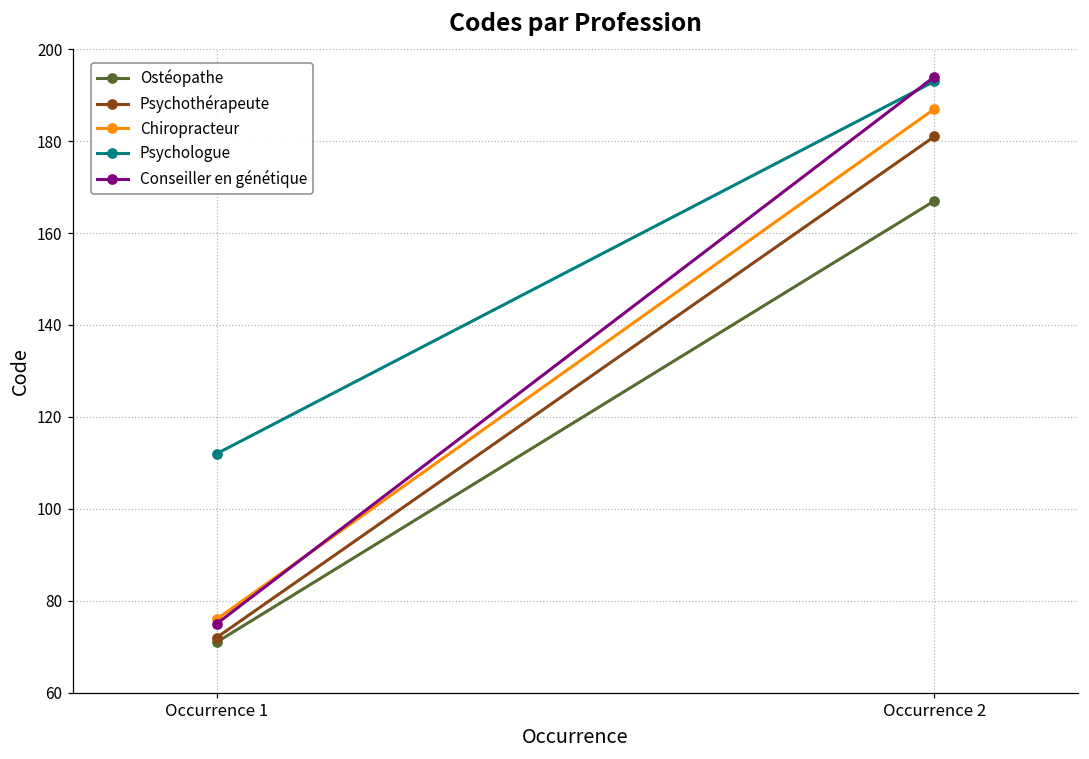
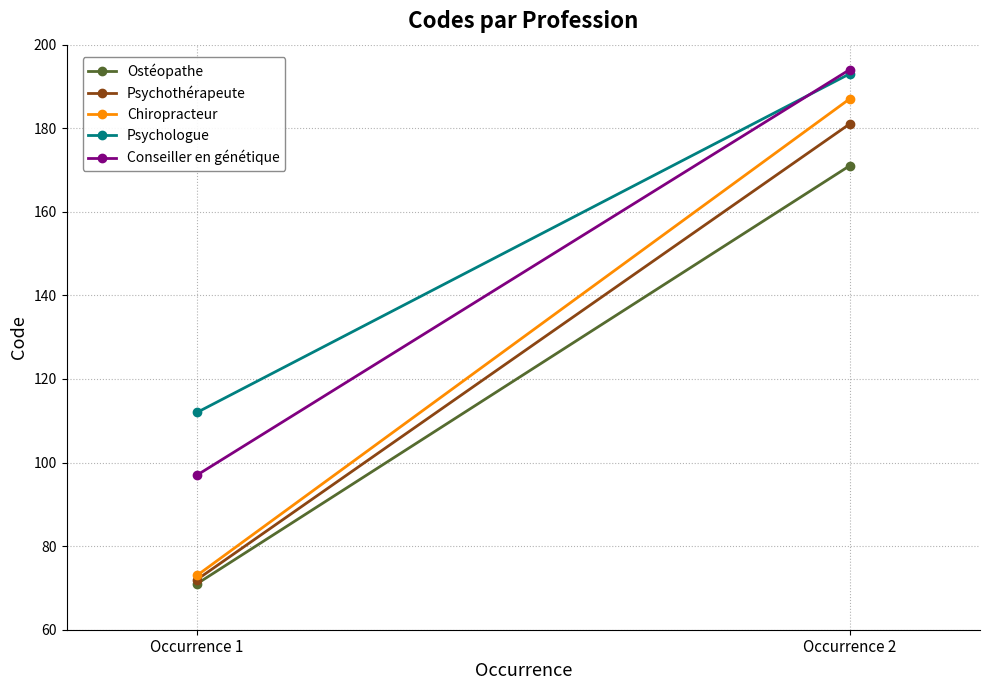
  {
    "Ostéopathe": {
      "Occurrence 1": 71,
-     "Occurrence 2": 167
+     "Occurrence 2": 171
    },
    "Psychothérapeute": {
      "Occurrence 1": 72,
      "Occurrence 2": 181
    },
    "Chiropracteur": {
-     "Occurrence 1": 76,
+     "Occurrence 1": 73,
      "Occurrence 2": 187
    },
    "Psychologue": {
      "Occurrence 1": 112,
      "Occurrence 2": 193
    },
    "Conseiller en génétique": {
-     "Occurrence 1": 75,
+     "Occurrence 1": 97,
      "Occurrence 2": 194
    }
  }
